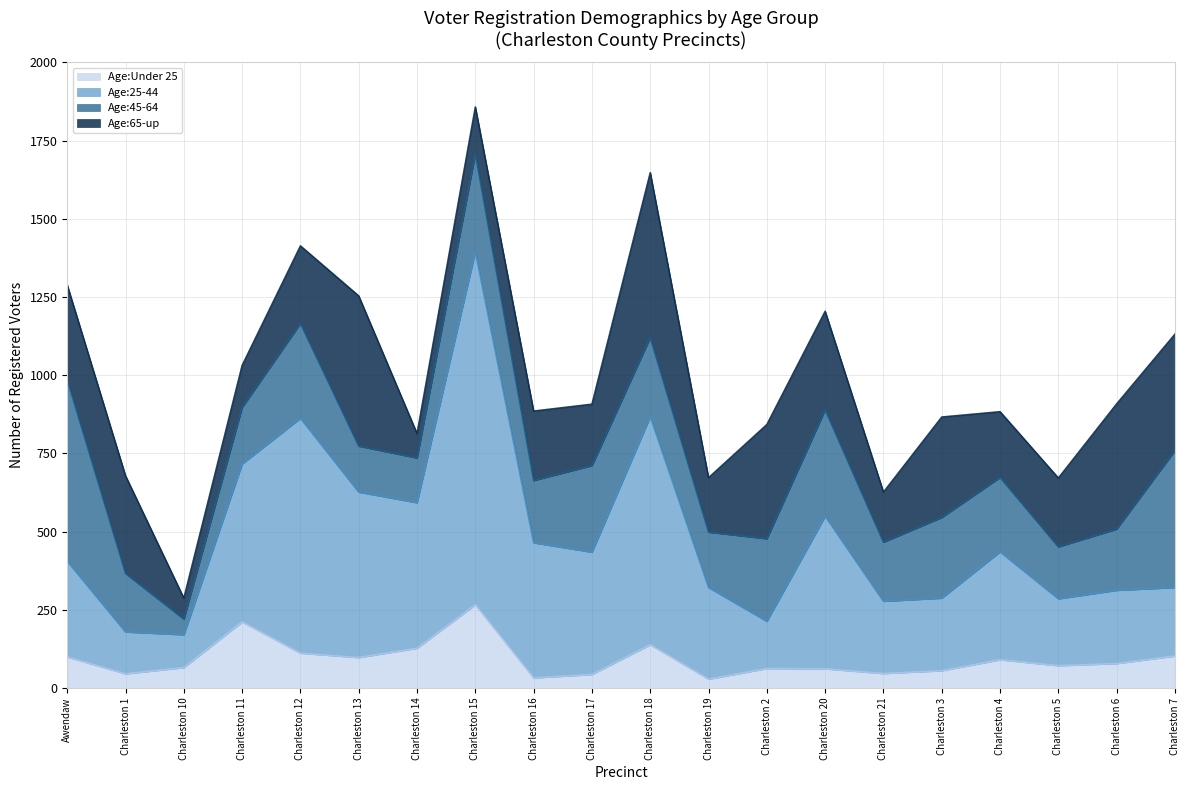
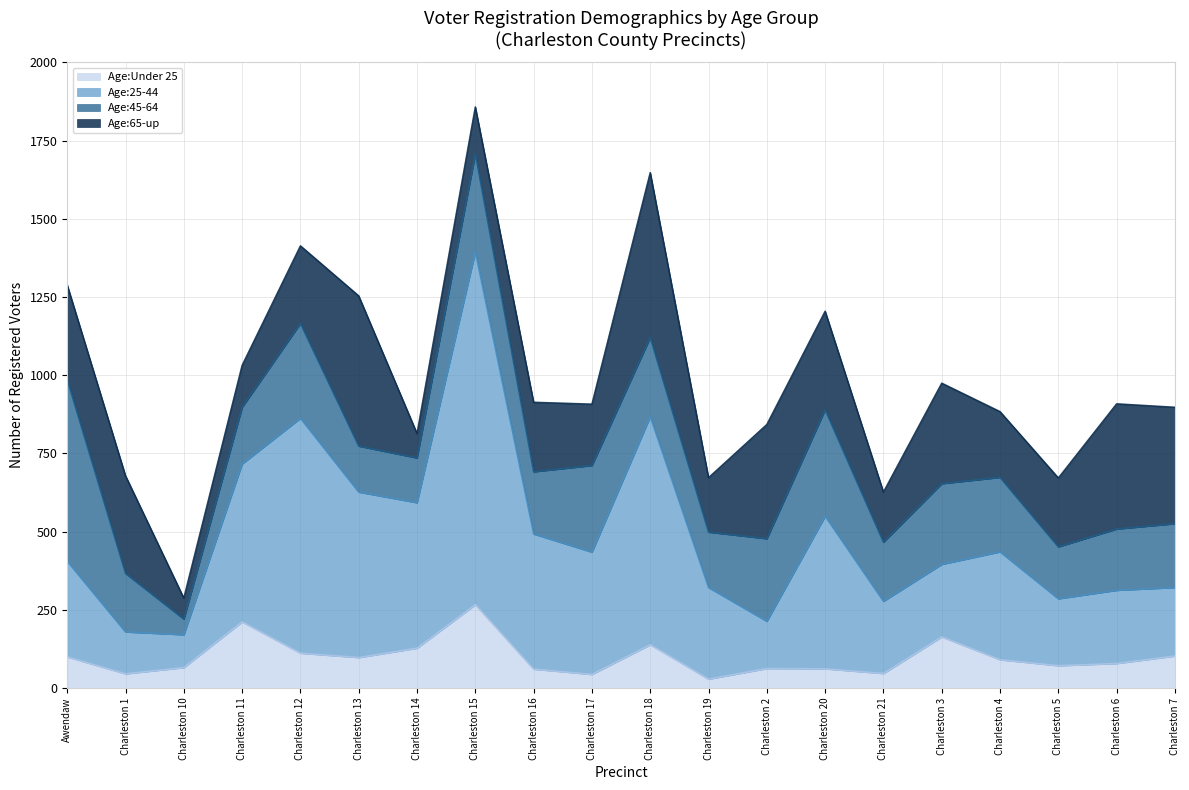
  {
    "Age:Under 25": {
      "Awendaw": 100,
      "Charleston 1": 50,
      "Charleston 10": 70,
      "Charleston 11": 210,
      "Charleston 12": 110,
      "Charleston 13": 100,
      "Charleston 14": 130,
      "Charleston 15": 270,
-     "Charleston 16": 30,
+     "Charleston 16": 60,
      "Charleston 17": 40,
      "Charleston 18": 140,
      "Charleston 19": 30,
      "Charleston 2": 60,
      "Charleston 20": 60,
      "Charleston 21": 50,
-     "Charleston 3": 60,
+     "Charleston 3": 160,
      "Charleston 4": 90,
      "Charleston 5": 70,
      "Charleston 6": 80,
      "Charleston 7": 100
    },
    "Age:25-44": {
      "Awendaw": 310,
      "Charleston 1": 130,
      "Charleston 10": 110,
      "Charleston 11": 510,
      "Charleston 12": 750,
      "Charleston 13": 530,
      "Charleston 14": 470,
      "Charleston 15": 1130,
      "Charleston 16": 430,
      "Charleston 17": 390,
      "Charleston 18": 730,
      "Charleston 19": 290,
      "Charleston 2": 150,
      "Charleston 20": 490,
      "Charleston 21": 230,
      "Charleston 3": 230,
      "Charleston 4": 350,
      "Charleston 5": 210,
      "Charleston 6": 230,
      "Charleston 7": 220
    },
    "Age:45-64": {
      "Awendaw": 580,
      "Charleston 1": 190,
      "Charleston 10": 50,
      "Charleston 11": 180,
      "Charleston 12": 300,
      "Charleston 13": 150,
      "Charleston 14": 140,
      "Charleston 15": 310,
      "Charleston 16": 200,
      "Charleston 17": 280,
      "Charleston 18": 250,
      "Charleston 19": 180,
      "Charleston 2": 260,
      "Charleston 20": 340,
      "Charleston 21": 190,
      "Charleston 3": 260,
      "Charleston 4": 240,
      "Charleston 5": 170,
      "Charleston 6": 200,
-     "Charleston 7": 440
+     "Charleston 7": 200
    },
    "Age:65-up": {
      "Awendaw": 300,
      "Charleston 1": 310,
      "Charleston 10": 70,
      "Charleston 11": 130,
      "Charleston 12": 250,
      "Charleston 13": 480,
      "Charleston 14": 80,
      "Charleston 15": 150,
      "Charleston 16": 220,
      "Charleston 17": 200,
      "Charleston 18": 530,
      "Charleston 19": 170,
      "Charleston 2": 370,
      "Charleston 20": 320,
      "Charleston 21": 160,
      "Charleston 3": 320,
      "Charleston 4": 210,
      "Charleston 5": 220,
      "Charleston 6": 400,
      "Charleston 7": 370
    }
  }
